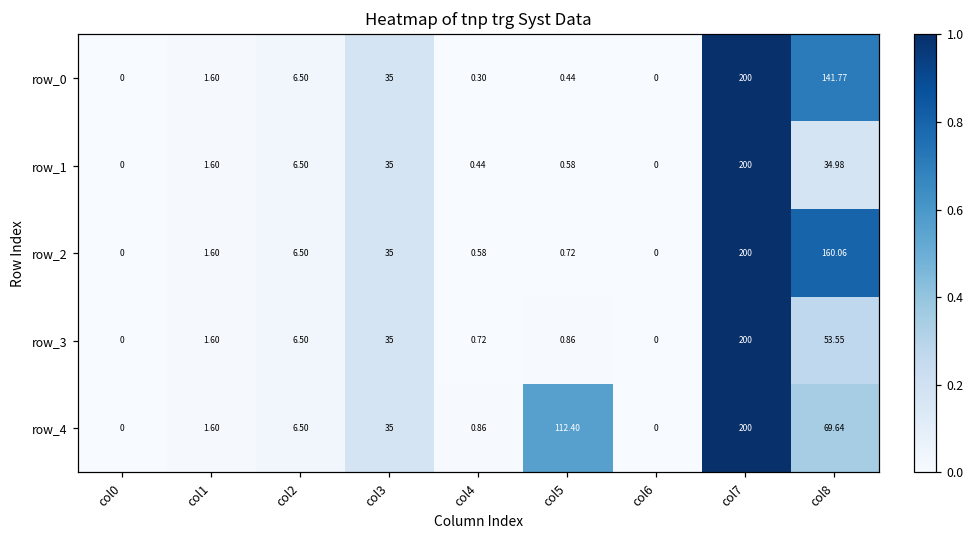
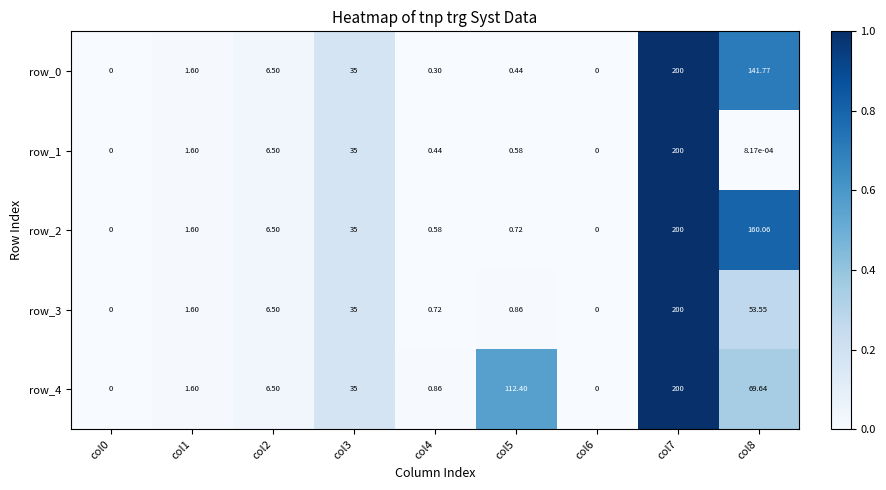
  {
    "row_0": {
      "col0": "0",
      "col1": "1.60",
      "col2": "6.50",
      "col3": "35",
      "col4": "0.30",
      "col5": "0.44",
      "col6": "0",
      "col7": "200",
      "col8": "141.77"
    },
    "row_1": {
      "col0": "0",
      "col1": "1.60",
      "col2": "6.50",
      "col3": "35",
      "col4": "0.44",
      "col5": "0.58",
      "col6": "0",
      "col7": "200",
-     "col8": "34.98"
+     "col8": "8.17e-04"
    },
    "row_2": {
      "col0": "0",
      "col1": "1.60",
      "col2": "6.50",
      "col3": "35",
      "col4": "0.58",
      "col5": "0.72",
      "col6": "0",
      "col7": "200",
      "col8": "160.06"
    },
    "row_3": {
      "col0": "0",
      "col1": "1.60",
      "col2": "6.50",
      "col3": "35",
      "col4": "0.72",
      "col5": "0.86",
      "col6": "0",
      "col7": "200",
      "col8": "53.55"
    },
    "row_4": {
      "col0": "0",
      "col1": "1.60",
      "col2": "6.50",
      "col3": "35",
      "col4": "0.86",
      "col5": "112.40",
      "col6": "0",
      "col7": "200",
      "col8": "69.64"
    }
  }
